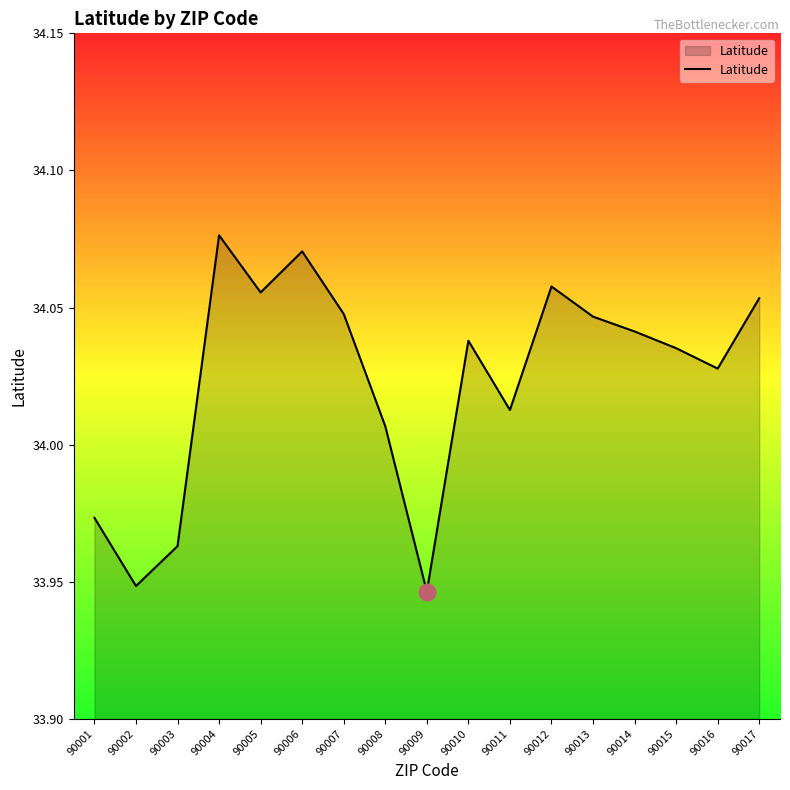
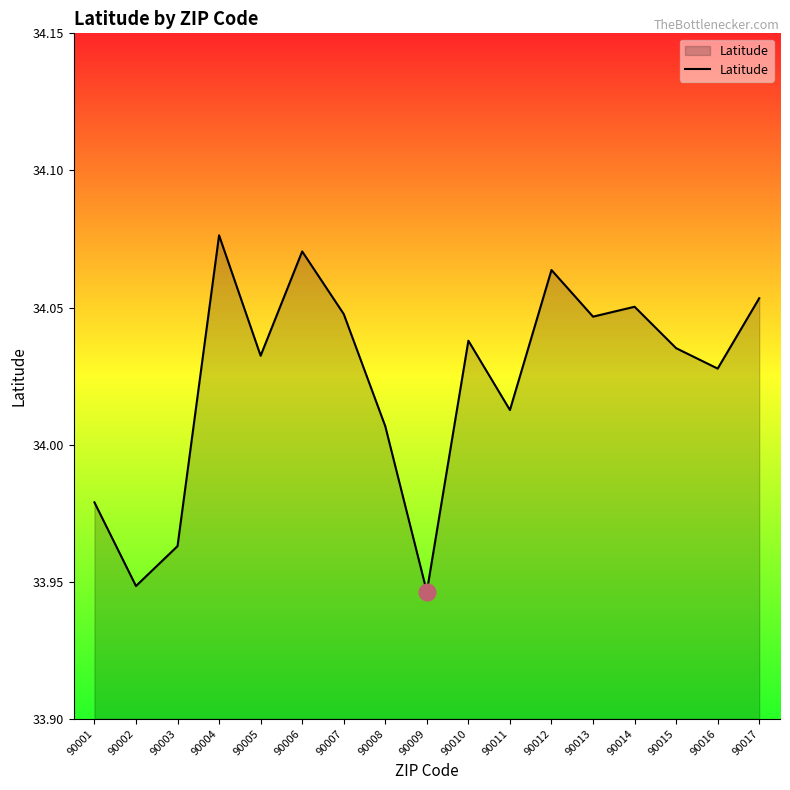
  {
    "Latitude": {
-     "90001": 33.973,
+     "90001": 33.979,
      "90002": 33.948,
      "90003": 33.963,
      "90004": 34.076,
-     "90005": 34.056,
+     "90005": 34.032,
      "90006": 34.070,
      "90007": 34.048,
      "90008": 34.007,
      "90010": 34.038,
      "90011": 34.013,
-     "90012": 34.058,
+     "90012": 34.064,
      "90013": 34.047,
-     "90014": 34.041,
+     "90014": 34.050,
      "90015": 34.035,
      "90016": 34.028,
      "90017": 34.053
    }
  }
